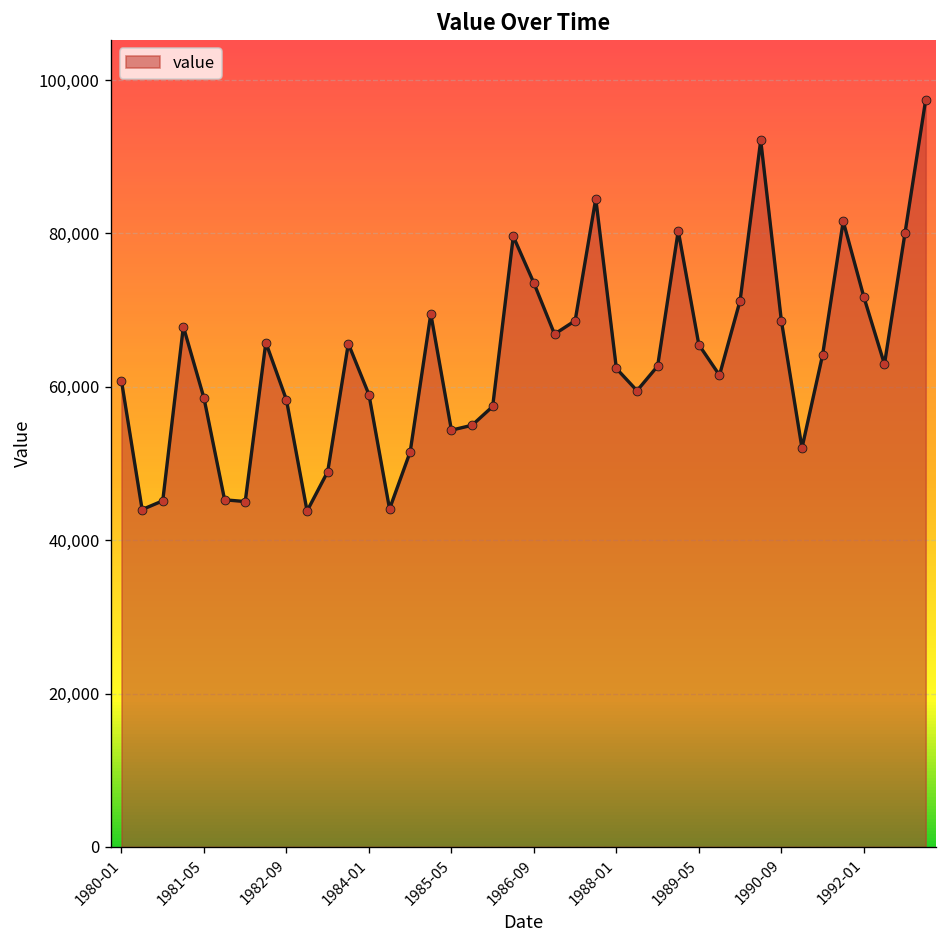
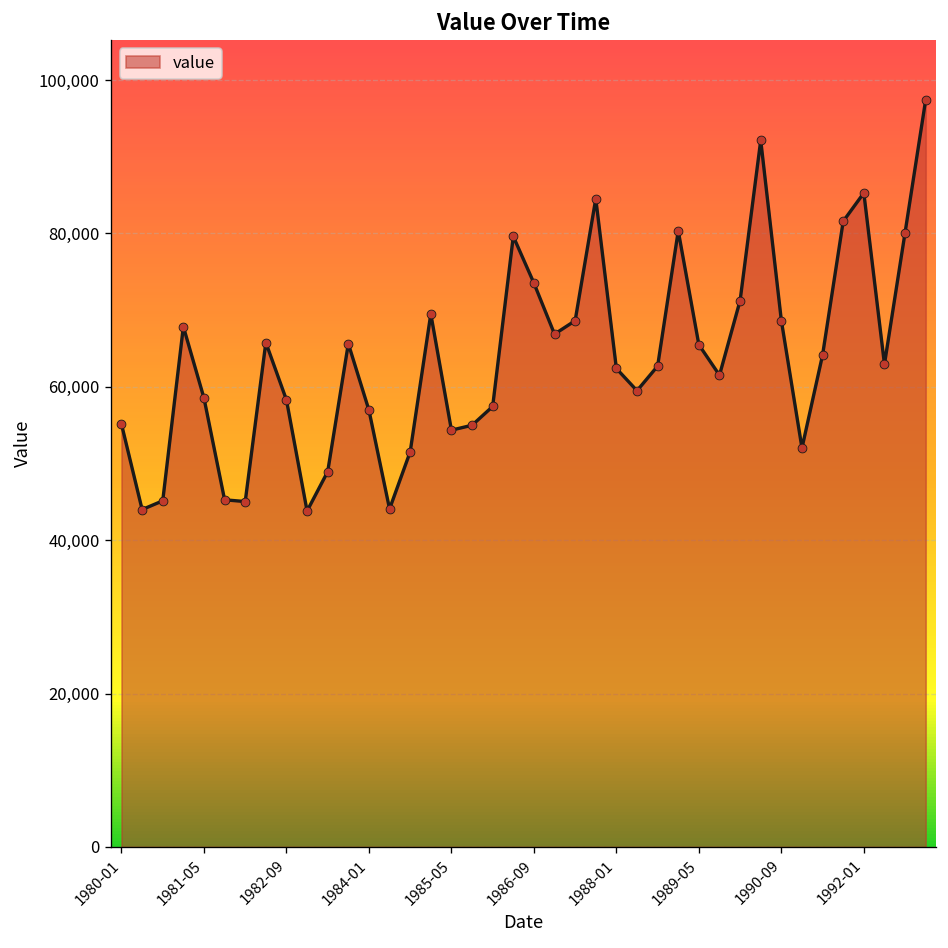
  {
-   "1980-01": "61,000",
+   "1980-01": "55,000",
    "1981-05": "59,000",
    "1982-09": "58,000",
-   "1984-01": "59,000",
+   "1984-01": "57,000",
    "1985-05": "54,000",
    "1986-09": "74,000",
    "1988-01": "62,000",
    "1989-05": "65,000",
    "1990-09": "69,000",
-   "1992-01": "72,000"
+   "1992-01": "85,000"
  }
